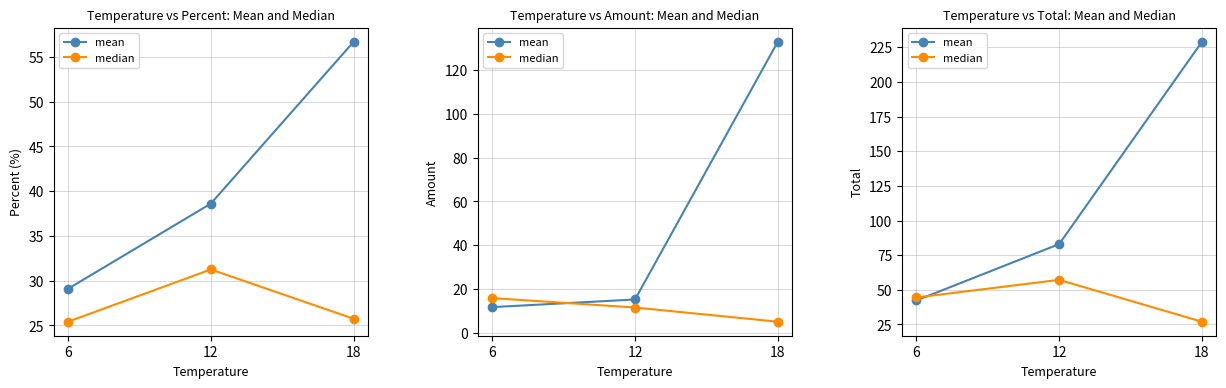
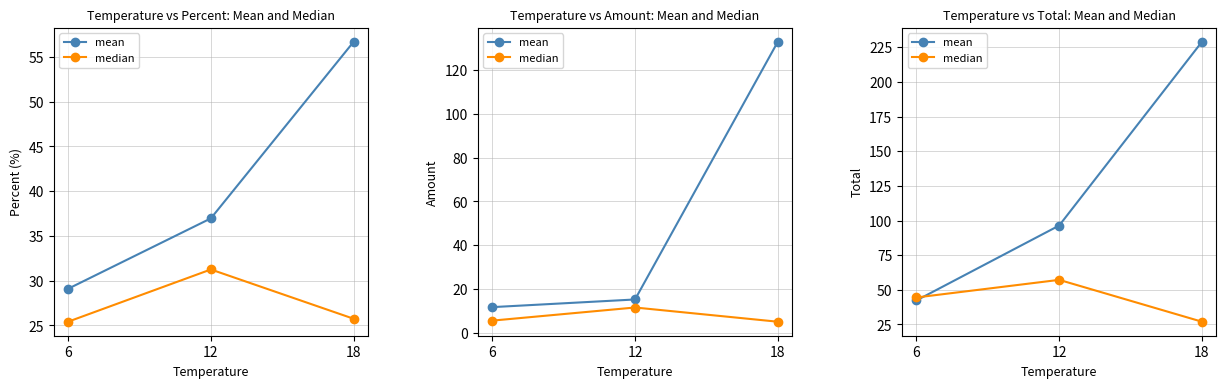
  {
    "Temperature vs Percent: Mean and Median": {
      "mean": {
        "6": 29,
-       "12": 39,
+       "12": 37,
        "18": 57
      },
      "median": {
        "6": 25,
        "12": 31,
        "18": 26
      }
    },
    "Temperature vs Amount: Mean and Median": {
      "mean": {
        "6": 12,
        "12": 15,
        "18": 133
      },
      "median": {
-       "6": 16,
+       "6": 6,
        "12": 12,
        "18": 5
      }
    },
    "Temperature vs Total: Mean and Median": {
      "mean": {
        "6": 42,
-       "12": 83,
+       "12": 96,
        "18": 229
      },
      "median": {
        "6": 45,
        "12": 57,
        "18": 27
      }
    }
  }
